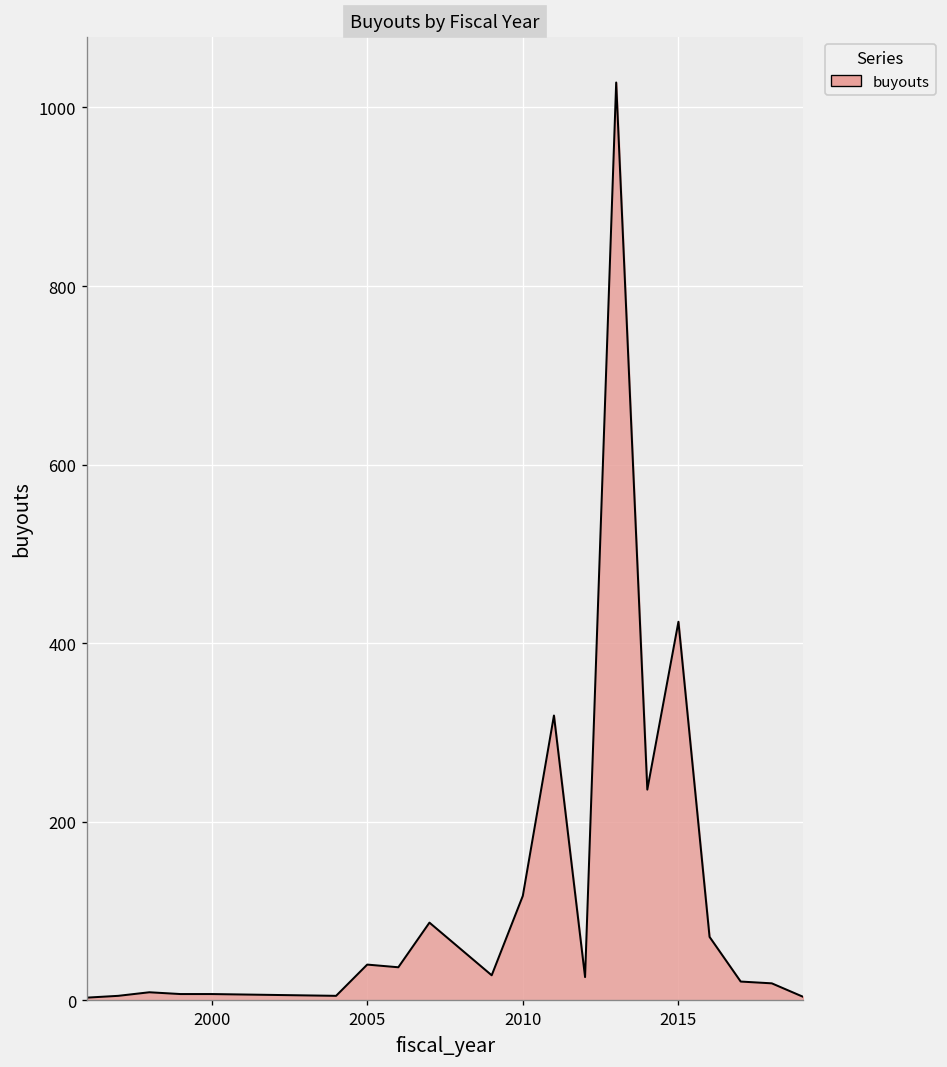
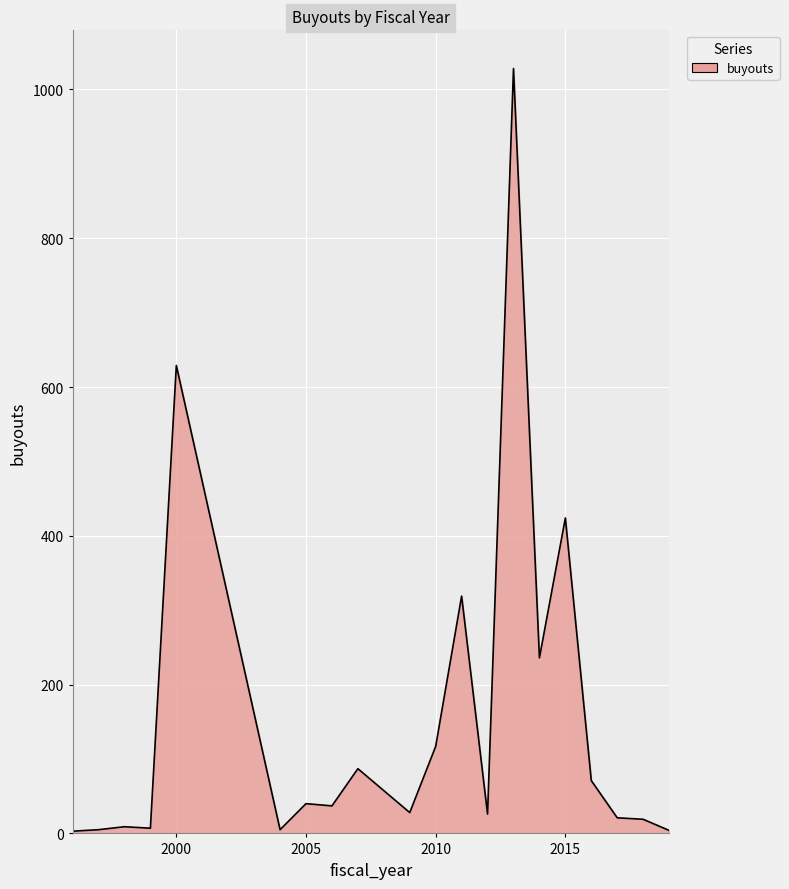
  {
-   "2000": 10,
+   "2000": 630,
    "2005": 40,
    "2010": 120,
    "2015": 420
  }
